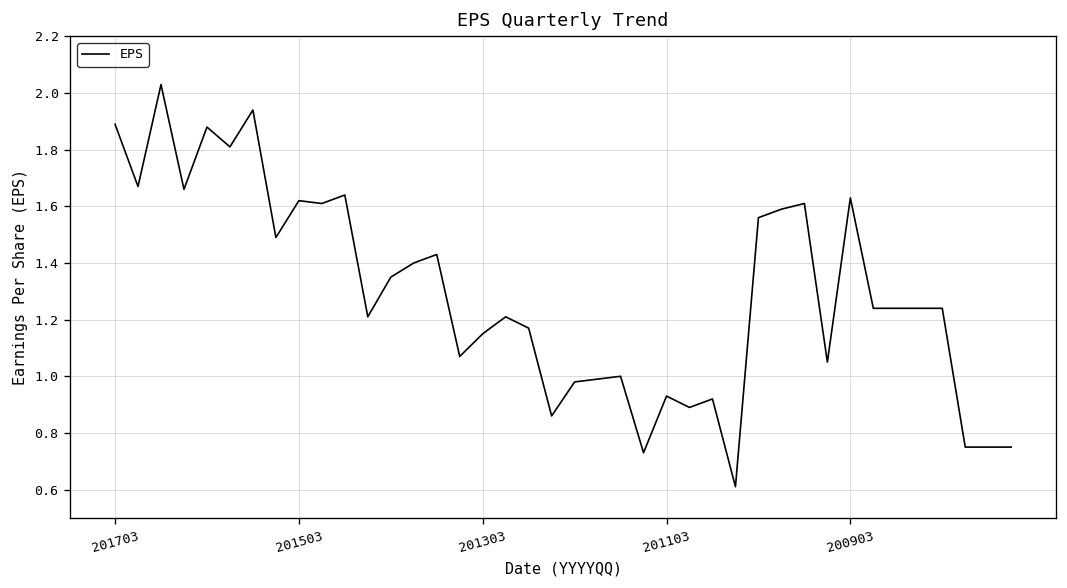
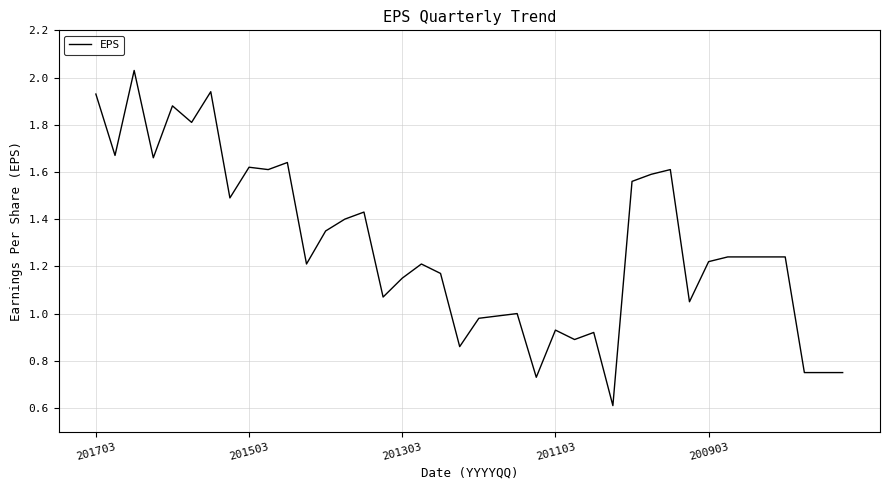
  {
-   "201703": 1.89,
+   "201703": 1.93,
    "201503": 1.62,
    "201303": 1.15,
    "201103": 0.93,
-   "200903": 1.63
+   "200903": 1.22
  }
